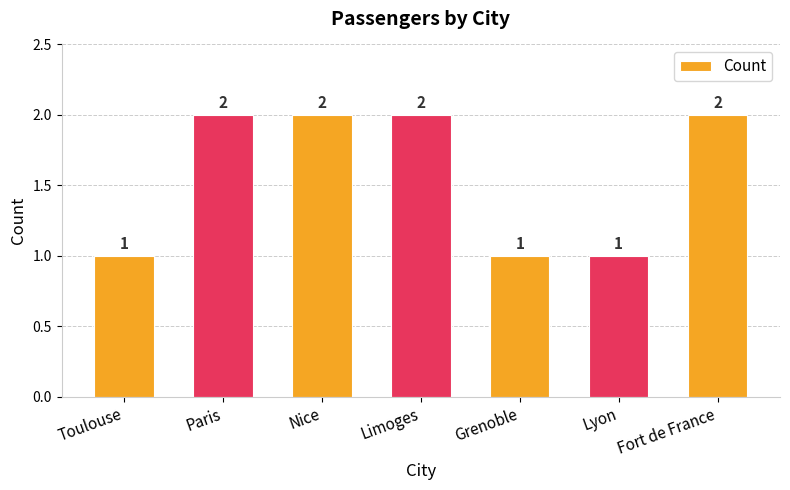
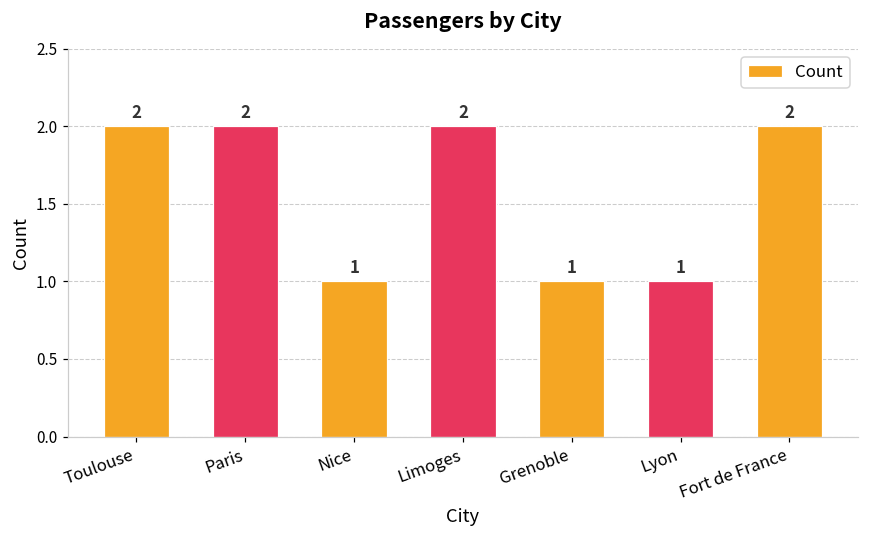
  {
-   "Toulouse": 1,
+   "Toulouse": 2,
    "Paris": 2,
-   "Nice": 2,
+   "Nice": 1,
    "Limoges": 2,
    "Grenoble": 1,
    "Lyon": 1,
    "Fort de France": 2
  }
